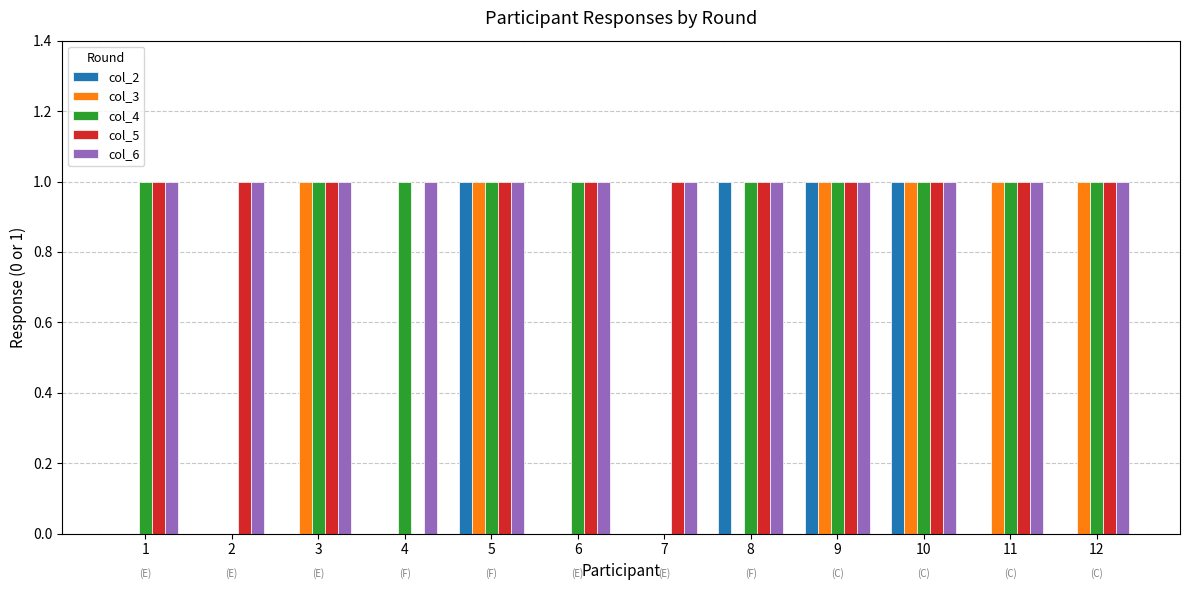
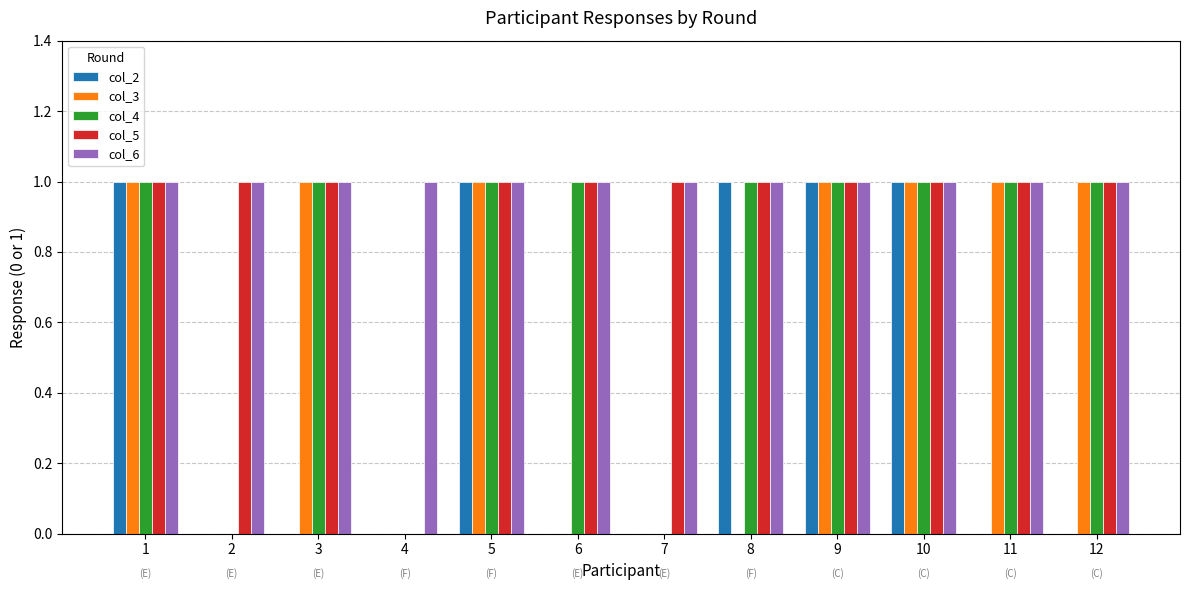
  {
    "col_2": {
-     "1": 0,
+     "1": 1,
      "2": 0,
      "3": 0,
      "4": 0,
      "5": 1,
      "6": 0,
      "7": 0,
      "8": 1,
      "9": 1,
      "10": 1,
      "11": 0,
      "12": 0
    },
    "col_3": {
-     "1": 0,
+     "1": 1,
      "2": 0,
      "3": 1,
      "4": 0,
      "5": 1,
      "6": 0,
      "7": 0,
      "8": 0,
      "9": 1,
      "10": 1,
      "11": 1,
      "12": 1
    },
    "col_4": {
      "1": 1,
      "2": 0,
      "3": 1,
-     "4": 1,
+     "4": 0,
      "5": 1,
      "6": 1,
      "7": 0,
      "8": 1,
      "9": 1,
      "10": 1,
      "11": 1,
      "12": 1
    },
    "col_5": {
      "1": 1,
      "2": 1,
      "3": 1,
      "4": 0,
      "5": 1,
      "6": 1,
      "7": 1,
      "8": 1,
      "9": 1,
      "10": 1,
      "11": 1,
      "12": 1
    },
    "col_6": {
      "1": 1,
      "2": 1,
      "3": 1,
      "4": 1,
      "5": 1,
      "6": 1,
      "7": 1,
      "8": 1,
      "9": 1,
      "10": 1,
      "11": 1,
      "12": 1
    }
  }
